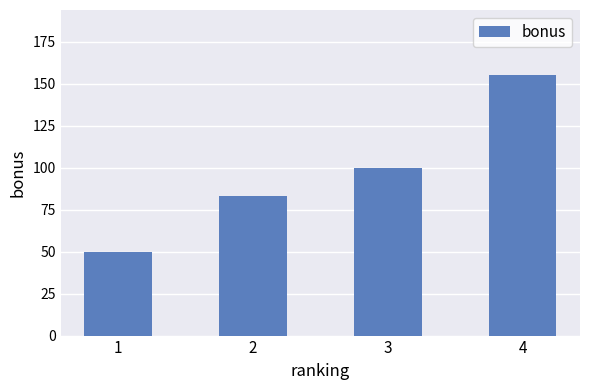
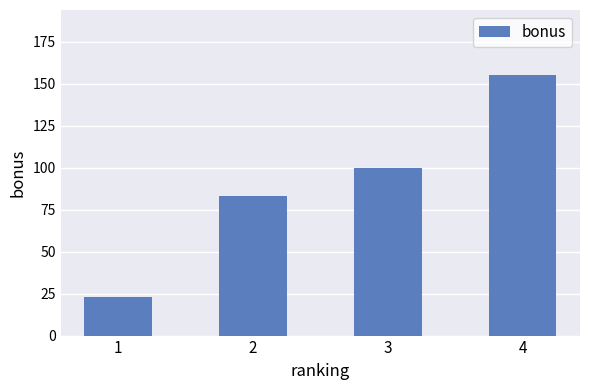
  {
-   "1": 50,
+   "1": 23,
    "2": 83,
    "3": 100,
    "4": 155
  }
